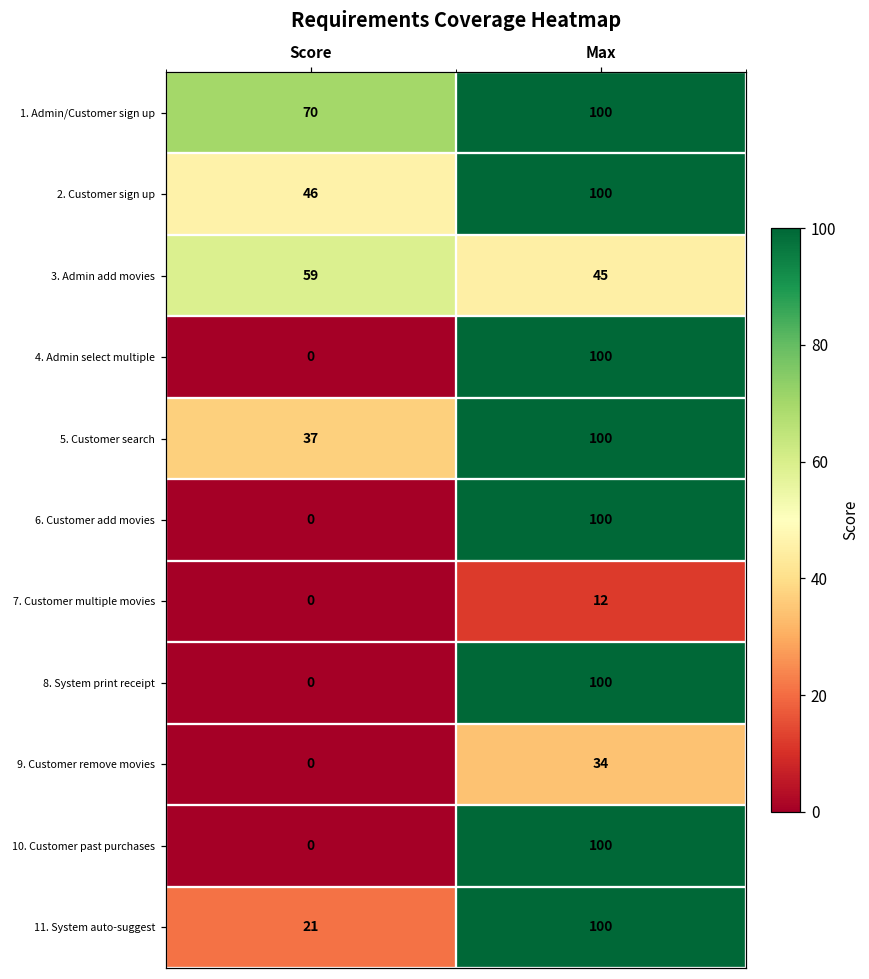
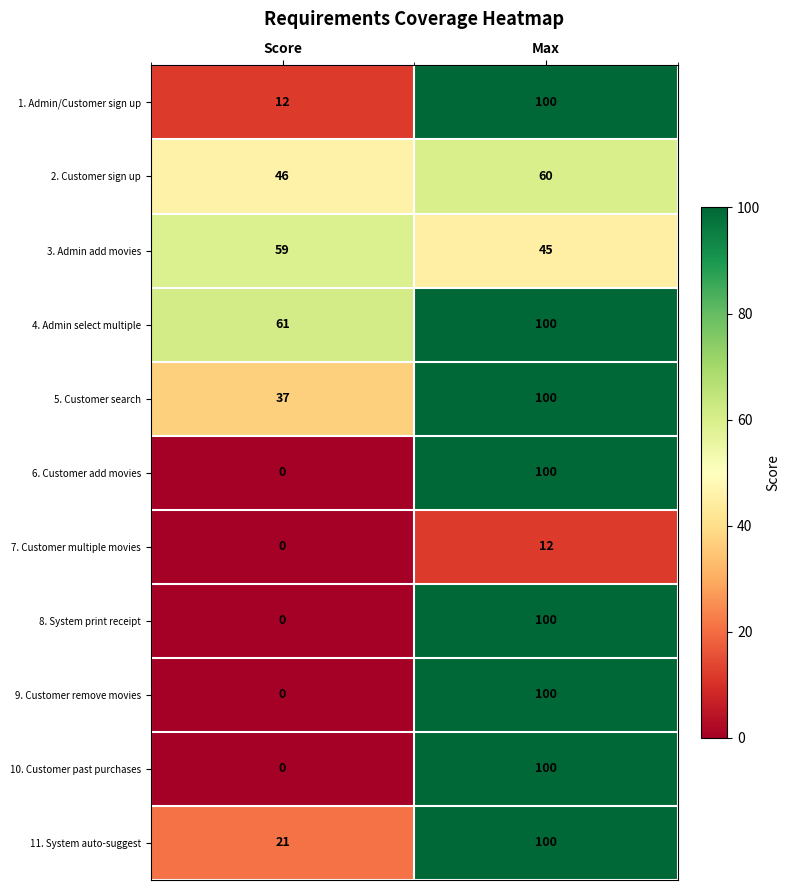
  {
    "1. Admin/Customer sign up": {
-     "Score": 70,
+     "Score": 12,
      "Max": 100
    },
    "2. Customer sign up": {
      "Score": 46,
-     "Max": 100
+     "Max": 60
    },
    "3. Admin add movies": {
      "Score": 59,
      "Max": 45
    },
    "4. Admin select multiple": {
-     "Score": 0,
+     "Score": 61,
      "Max": 100
    },
    "5. Customer search": {
      "Score": 37,
      "Max": 100
    },
    "6. Customer add movies": {
      "Score": 0,
      "Max": 100
    },
    "7. Customer multiple movies": {
      "Score": 0,
      "Max": 12
    },
    "8. System print receipt": {
      "Score": 0,
      "Max": 100
    },
    "9. Customer remove movies": {
      "Score": 0,
-     "Max": 34
+     "Max": 100
    },
    "10. Customer past purchases": {
      "Score": 0,
      "Max": 100
    },
    "11. System auto-suggest": {
      "Score": 21,
      "Max": 100
    }
  }
